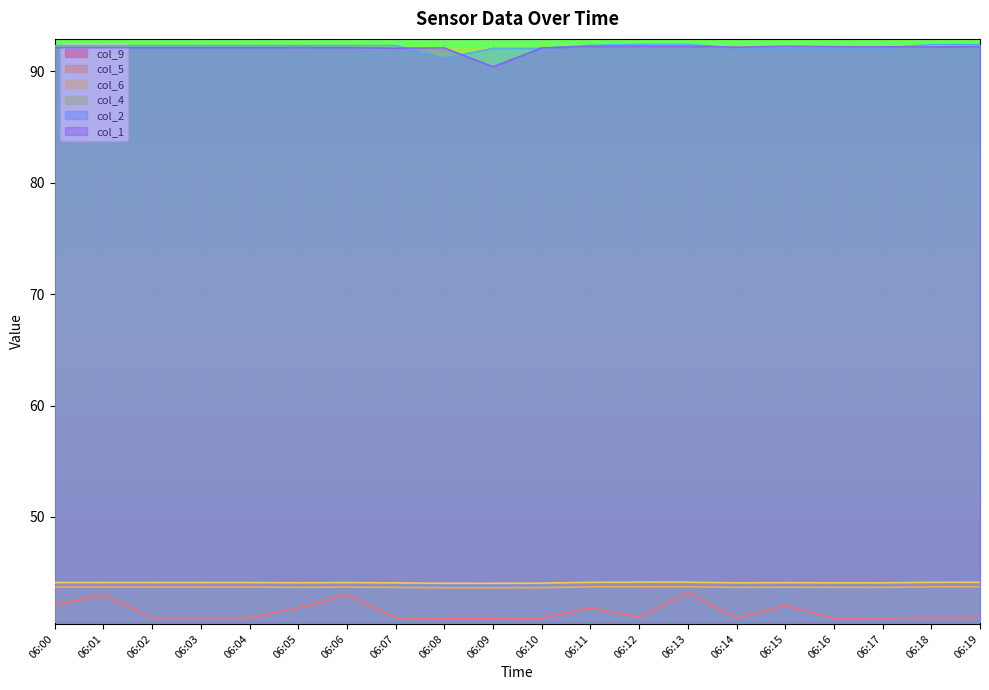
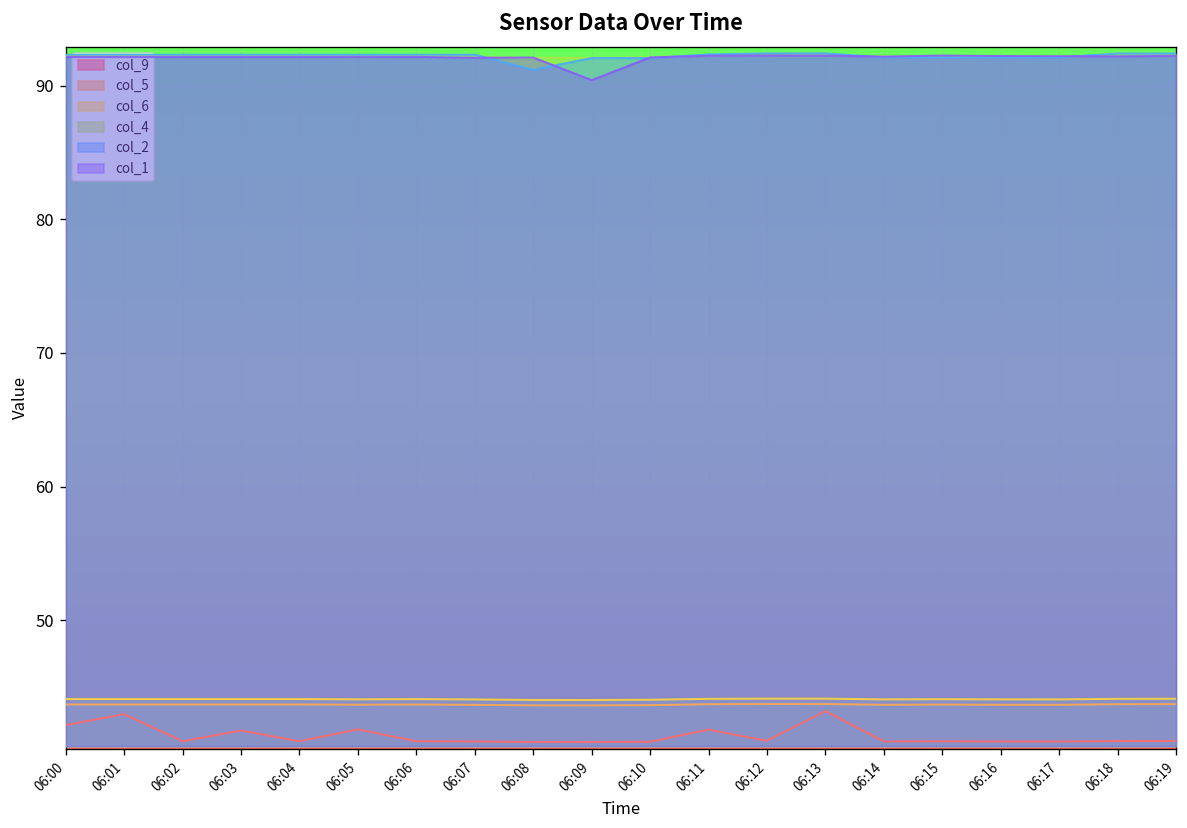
  {
    "col_9": {
      "06:00": 42.2,
      "06:01": 43.0,
      "06:02": 41.0,
-     "06:03": 41.0,
+     "06:03": 41.8,
      "06:04": 41.0,
      "06:05": 41.8,
-     "06:06": 43.0,
+     "06:06": 41.0,
      "06:07": 40.9,
      "06:08": 40.9,
      "06:09": 40.9,
      "06:10": 40.9,
      "06:11": 41.8,
      "06:12": 41.0,
      "06:13": 43.2,
      "06:14": 40.9,
-     "06:15": 42.0,
+     "06:15": 40.9,
      "06:16": 40.9,
      "06:17": 40.9,
      "06:18": 41.0,
      "06:19": 41.0
    },
    "col_2": {
      "06:08": 91.2
    },
    "col_1": {
      "06:09": 90.4
    }
  }
